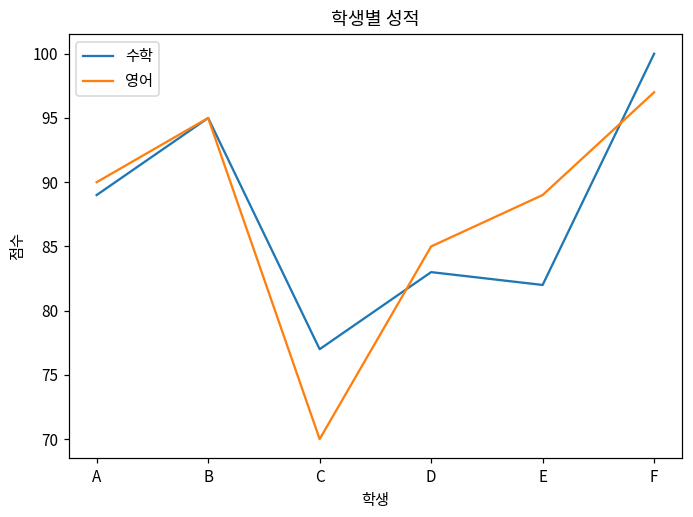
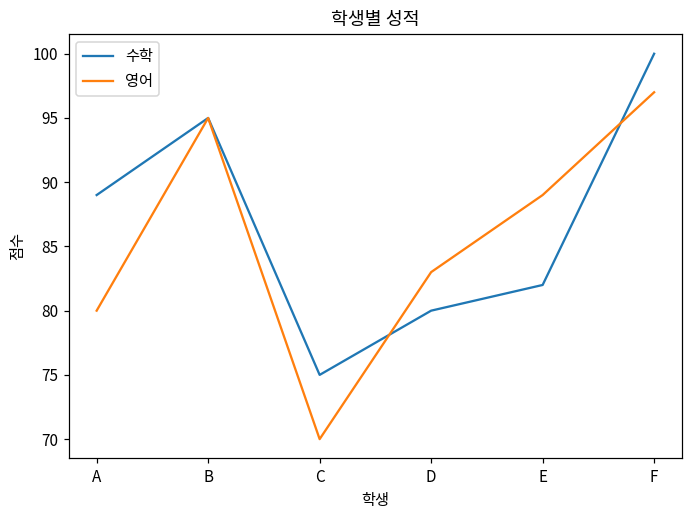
  {
    "수학": {
      "A": 89,
-     "C": 77,
-     "D": 83,
+     "C": 75,
+     "D": 80,
      "E": 82,
      "F": 100
    },
    "영어": {
-     "A": 90,
+     "A": 80,
      "C": 70,
-     "D": 85,
+     "D": 83,
      "E": 89,
      "F": 97
    }
  }
